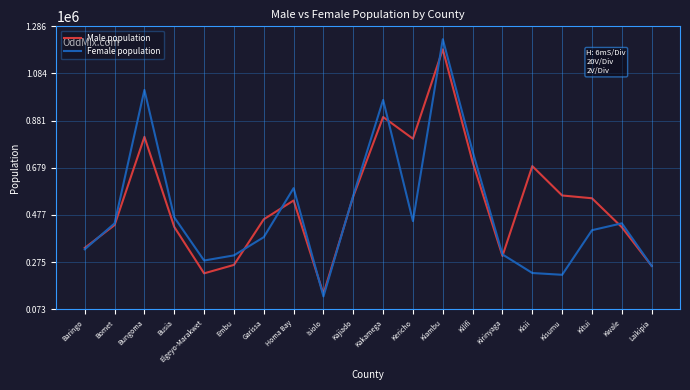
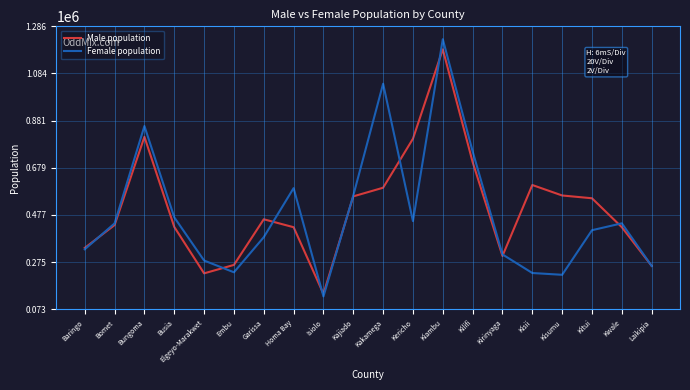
  {
    "Male population": {
      "Bungoma": 810000,
      "Busia": 430000,
      "Elgeyo-Marakwet": 230000,
      "Embu": 260000,
      "Garissa": 460000,
-     "Homa Bay": 540000,
-     "Kakamega": 900000,
+     "Homa Bay": 430000,
+     "Kakamega": 590000,
      "Kericho": 800000,
      "Kiambu": 1190000,
      "Kilifi": 700000,
-     "Kisii": 690000,
+     "Kisii": 610000,
      "Kisumu": 560000,
      "Kitui": 550000,
      "Kwale": 430000
    },
    "Female population": {
-     "Bungoma": 1010000,
+     "Bungoma": 860000,
      "Busia": 470000,
      "Elgeyo-Marakwet": 280000,
-     "Embu": 300000,
+     "Embu": 230000,
      "Garissa": 380000,
      "Homa Bay": 590000,
-     "Kakamega": 970000,
+     "Kakamega": 1040000,
      "Kericho": 450000,
      "Kiambu": 1230000,
      "Kilifi": 750000,
      "Kisii": 230000,
      "Kisumu": 220000,
      "Kitui": 410000,
      "Kwale": 440000
    }
  }
